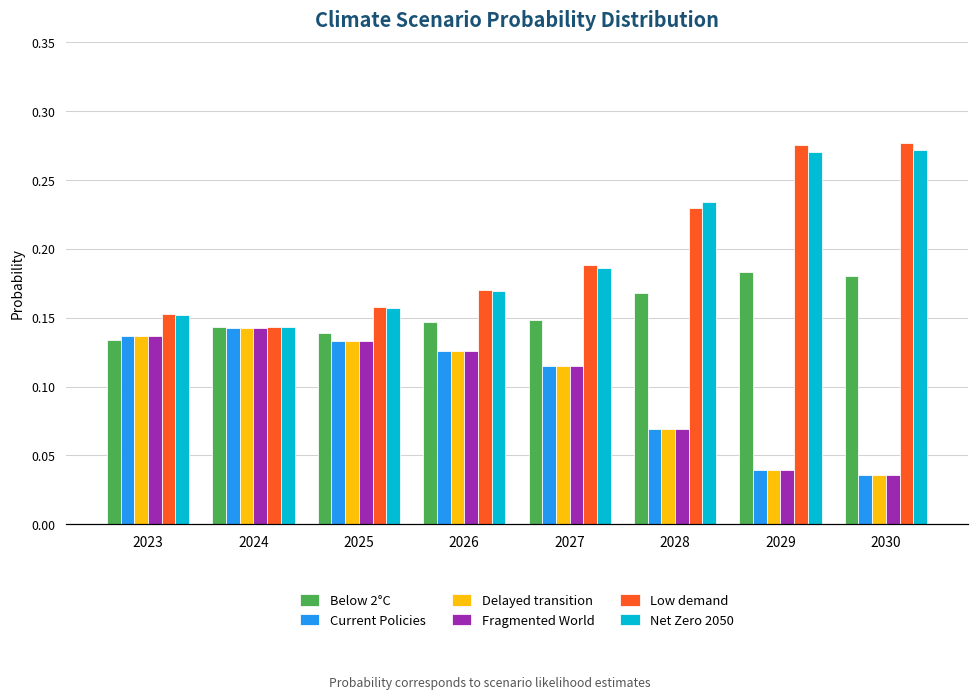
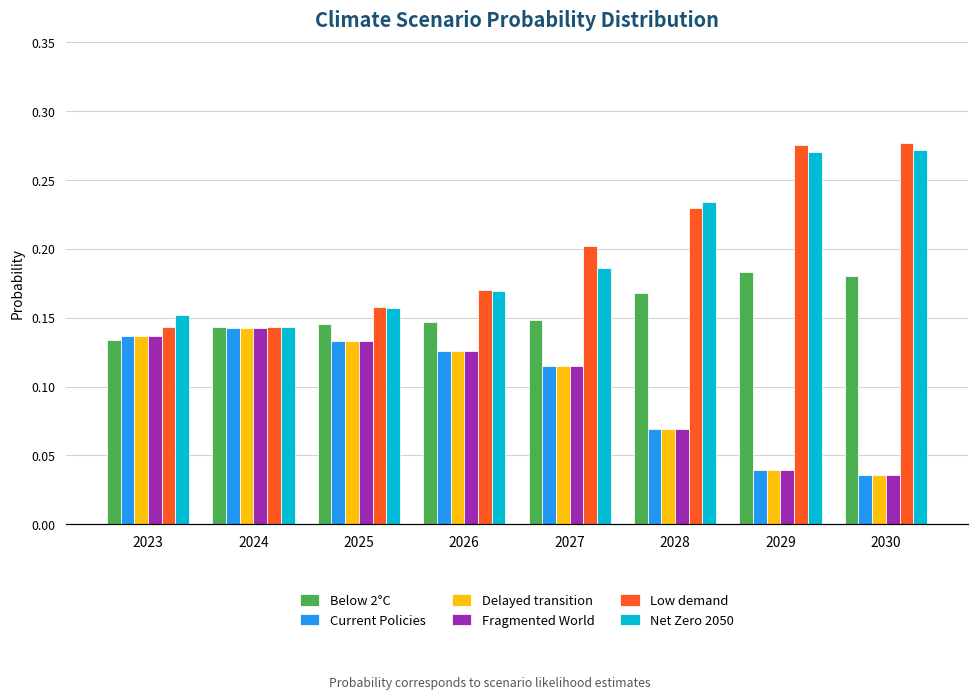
  {
    "Below 2°C": {
      "2023": 0.133,
      "2024": 0.143,
-     "2025": 0.139,
+     "2025": 0.146,
      "2026": 0.147,
      "2027": 0.148,
      "2028": 0.168,
      "2029": 0.183,
      "2030": 0.180
    },
    "Delayed transition": {
      "2023": 0.136,
      "2024": 0.142,
      "2025": 0.133,
      "2026": 0.125,
      "2027": 0.115,
      "2028": 0.069,
      "2029": 0.039,
      "2030": 0.036
    },
    "Fragmented World": {
      "2023": 0.136,
      "2024": 0.142,
      "2025": 0.133,
      "2026": 0.125,
      "2027": 0.115,
      "2028": 0.069,
      "2029": 0.039,
      "2030": 0.036
    },
    "Low demand": {
-     "2023": 0.153,
+     "2023": 0.143,
      "2024": 0.143,
      "2025": 0.158,
      "2026": 0.170,
-     "2027": 0.188,
+     "2027": 0.202,
      "2028": 0.229,
      "2029": 0.275,
      "2030": 0.277
    }
  }
